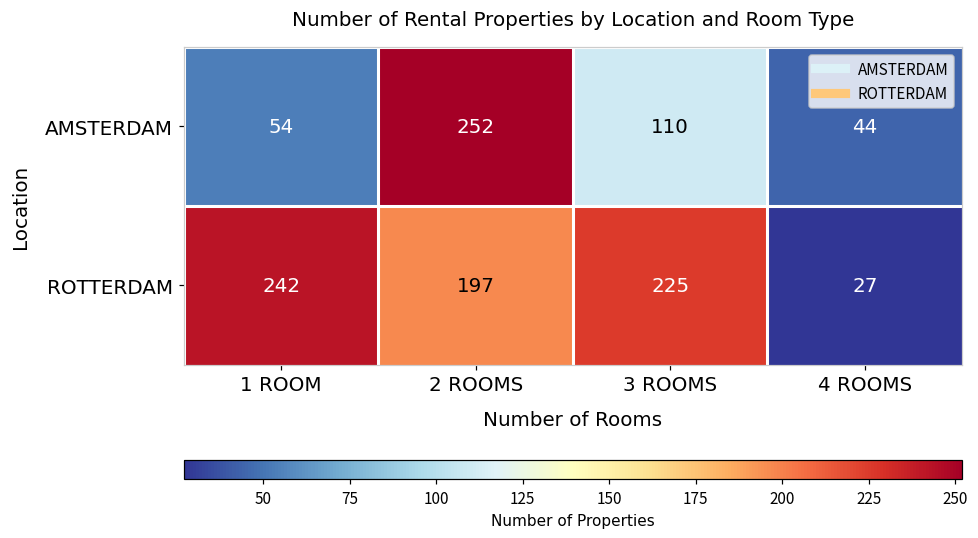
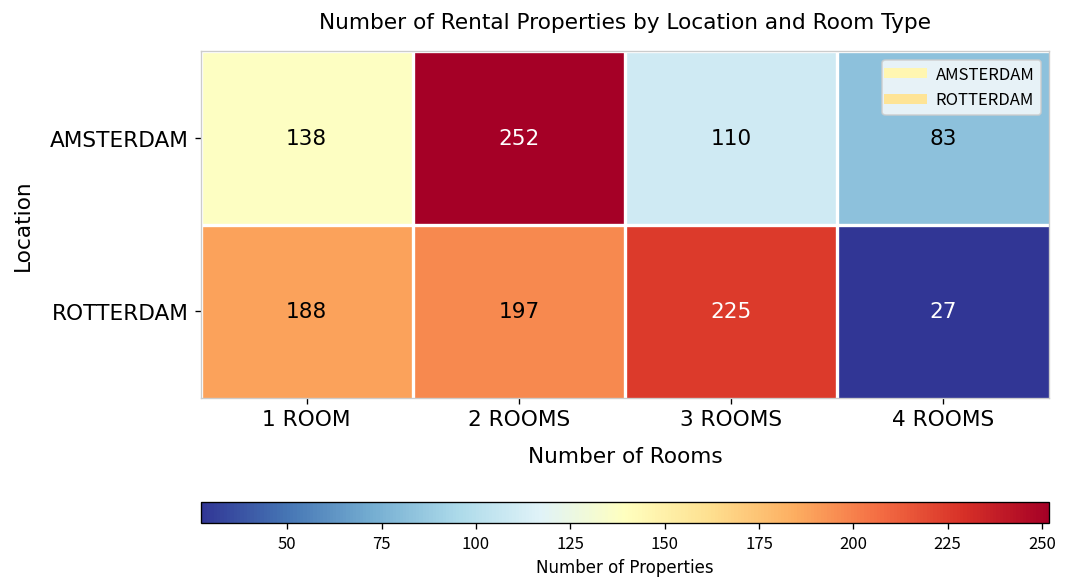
  {
    "AMSTERDAM": {
-     "1 ROOM": 54,
+     "1 ROOM": 138,
      "2 ROOMS": 252,
      "3 ROOMS": 110,
-     "4 ROOMS": 44
+     "4 ROOMS": 83
    },
    "ROTTERDAM": {
-     "1 ROOM": 242,
+     "1 ROOM": 188,
      "2 ROOMS": 197,
      "3 ROOMS": 225,
      "4 ROOMS": 27
    }
  }
